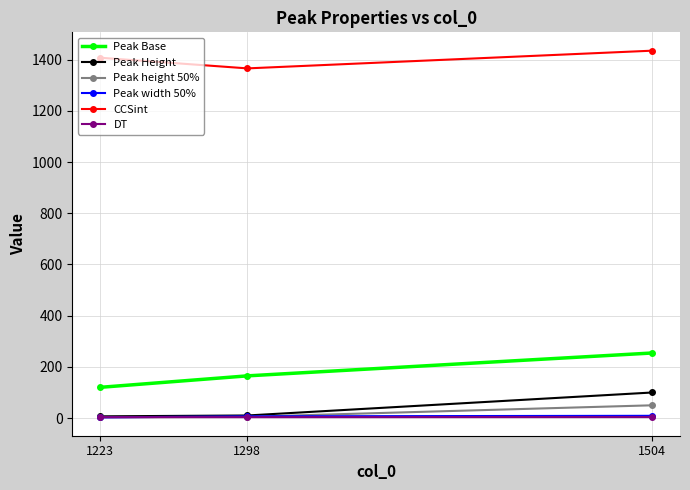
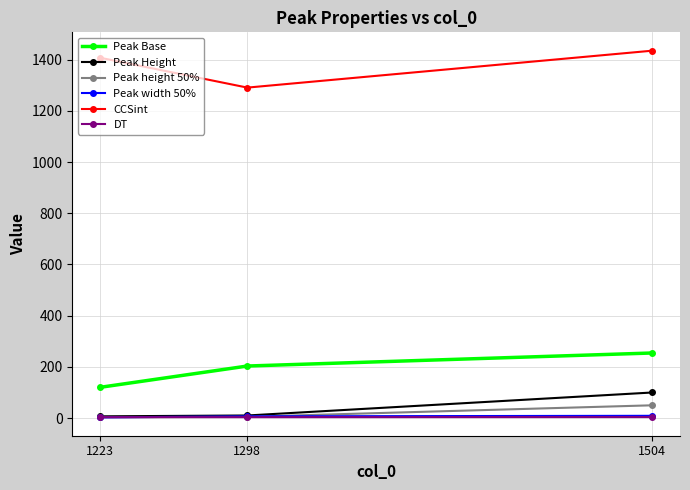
  {
    "Peak Base": {
      "1223": 120,
-     "1298": 160,
+     "1298": 200,
      "1504": 250
    },
    "Peak Height": {
      "1504": 100
    },
    "Peak height 50%": {
      "1504": 50
    },
    "CCSint": {
-     "1298": 1370,
+     "1298": 1290,
      "1504": 1430
    }
  }
